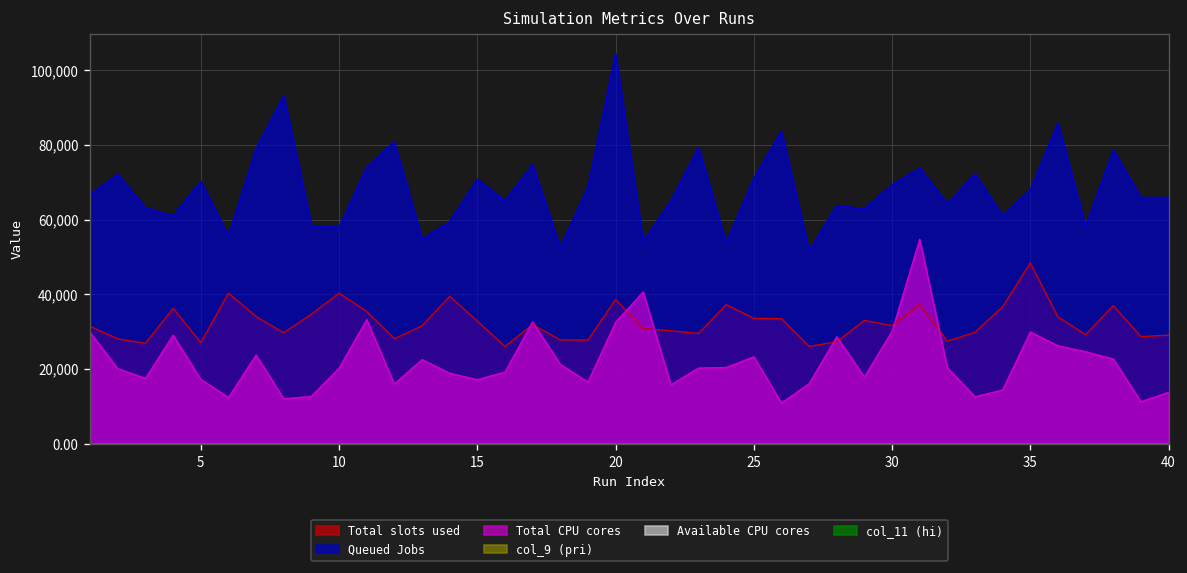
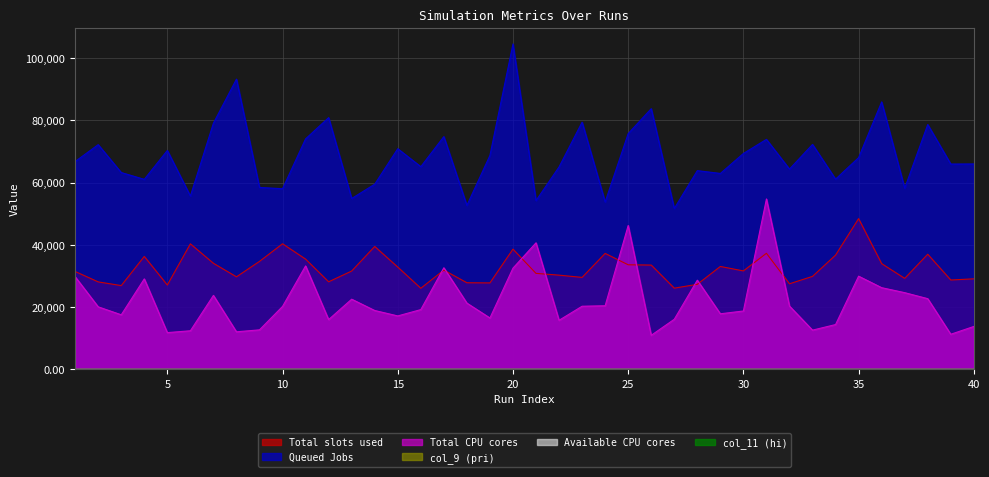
  {
    "Total slots used": {
      "5": "27,000",
      "10": "40,000",
      "15": "33,000",
      "20": "39,000",
      "25": "34,000",
      "30": "32,000",
      "35": "48,000",
      "40": "29,000"
    },
    "Queued Jobs": {
      "5": "70,000",
      "10": "58,000",
      "15": "71,000",
      "20": "105,000",
-     "25": "71,000",
+     "25": "76,000",
      "30": "69,000",
      "35": "68,000",
      "40": "66,000"
    },
    "Total CPU cores": {
-     "5": "17,000",
+     "5": "12,000",
      "10": "20,000",
      "15": "17,000",
      "20": "33,000",
-     "25": "23,000",
-     "30": "30,000",
+     "25": "46,000",
+     "30": "19,000",
      "35": "30,000",
      "40": "14,000"
    },
    "col_11 (hi)": {
      "5": "0",
      "10": "0",
      "15": "0",
      "20": "0",
      "25": "0",
      "30": "0",
      "35": "0",
      "40": "0"
    }
  }
